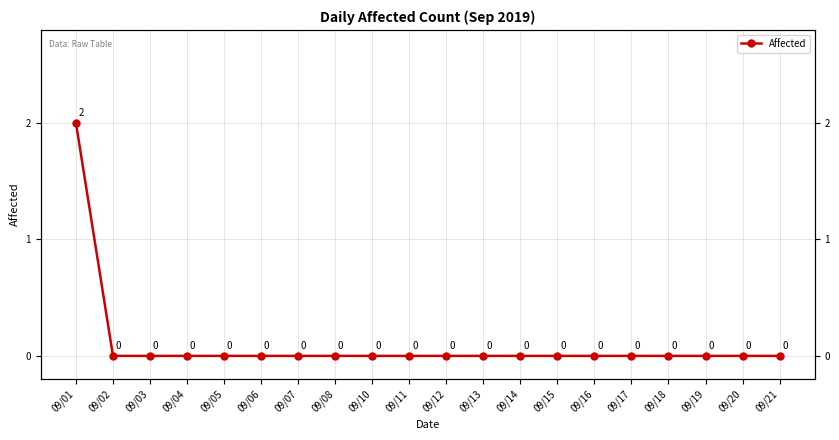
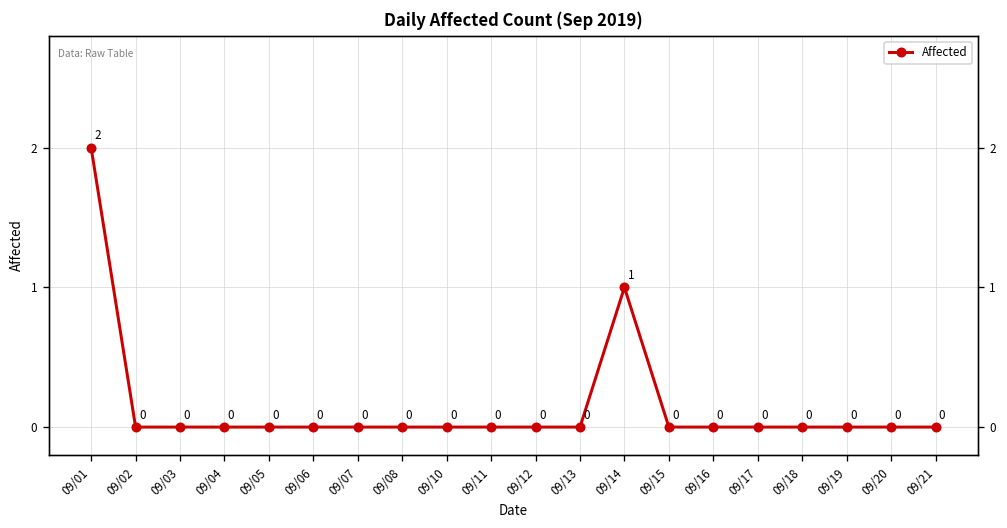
  {
    "09/01": 2,
    "09/02": 0,
    "09/03": 0,
    "09/04": 0,
    "09/05": 0,
    "09/06": 0,
    "09/07": 0,
    "09/08": 0,
    "09/10": 0,
    "09/11": 0,
    "09/12": 0,
    "09/13": 0,
-   "09/14": 0,
+   "09/14": 1,
    "09/15": 0,
    "09/16": 0,
    "09/17": 0,
    "09/18": 0,
    "09/19": 0,
    "09/20": 0,
    "09/21": 0
  }
